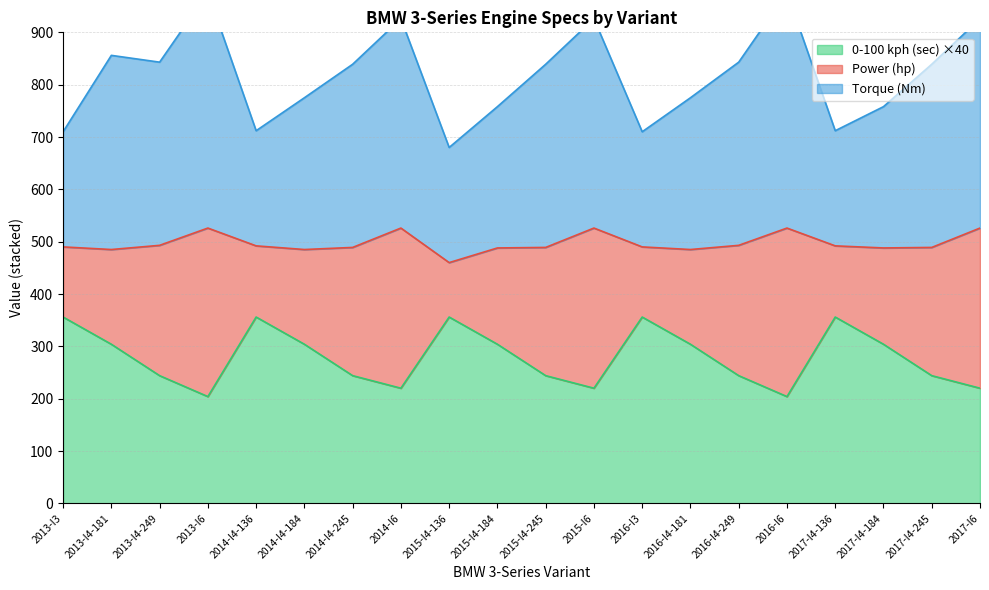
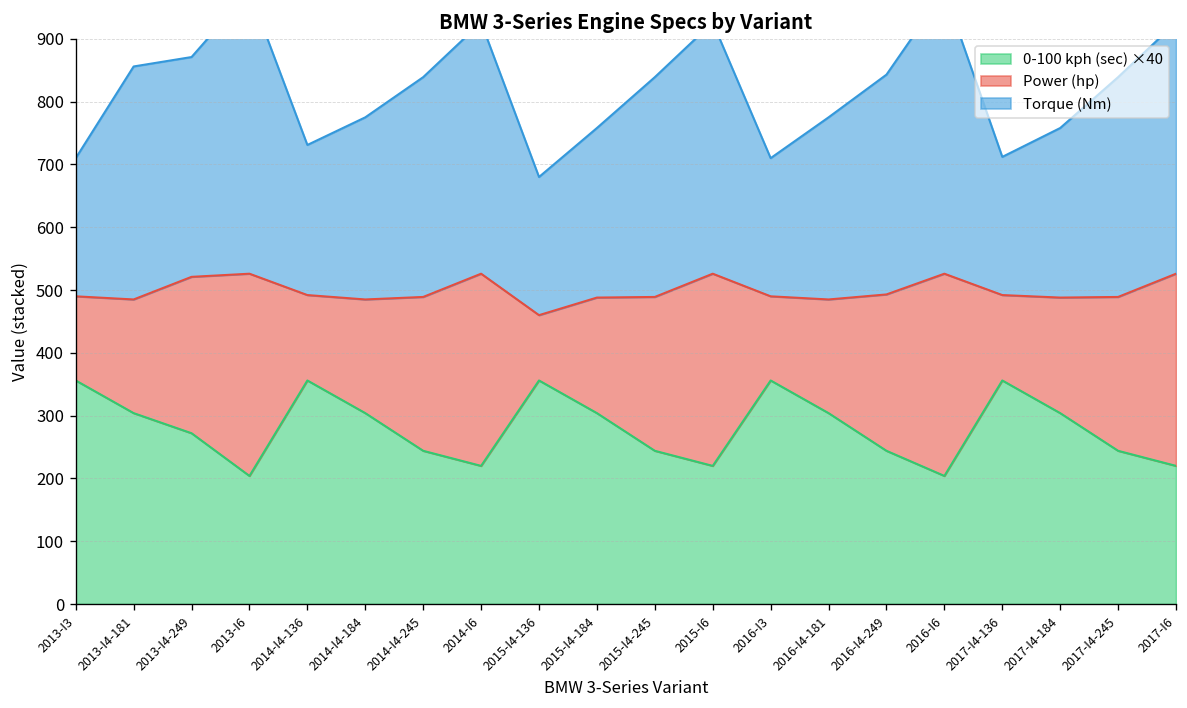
  {
    "0-100 kph (sec) ×40": {
      "2013-I3": 360,
      "2013-I4-181": 300,
-     "2013-I4-249": 240,
+     "2013-I4-249": 270,
      "2013-I6": 200,
      "2014-I4-136": 360,
      "2014-I4-184": 300,
      "2014-I4-245": 240,
      "2014-I6": 220,
      "2015-I4-136": 360,
      "2015-I4-184": 300,
      "2015-I4-245": 240,
      "2015-I6": 220,
      "2016-I3": 360,
      "2016-I4-181": 300,
      "2016-I4-249": 240,
      "2016-I6": 200,
      "2017-I4-136": 360,
      "2017-I4-184": 300,
      "2017-I4-245": 240,
      "2017-I6": 220
    },
    "Power (hp)": {
      "2013-I3": 130,
      "2013-I4-181": 180,
      "2013-I4-249": 250,
      "2013-I6": 320,
      "2014-I4-136": 140,
      "2014-I4-184": 180,
      "2014-I4-245": 250,
      "2014-I6": 310,
      "2015-I4-136": 100,
      "2015-I4-184": 180,
      "2015-I4-245": 250,
      "2015-I6": 310,
      "2016-I3": 130,
      "2016-I4-181": 180,
      "2016-I4-249": 250,
      "2016-I6": 320,
      "2017-I4-136": 140,
      "2017-I4-184": 180,
      "2017-I4-245": 250,
      "2017-I6": 310
    },
    "Torque (Nm)": {
      "2013-I3": 220,
      "2013-I4-181": 370,
      "2013-I4-249": 350,
-     "2014-I4-136": 220,
+     "2014-I4-136": 240,
      "2014-I4-184": 290,
      "2014-I4-245": 350,
      "2015-I4-136": 220,
      "2015-I4-184": 270,
      "2015-I4-245": 350,
      "2016-I3": 220,
      "2016-I4-181": 290,
      "2016-I4-249": 350,
      "2017-I4-136": 220,
      "2017-I4-184": 270
    }
  }
